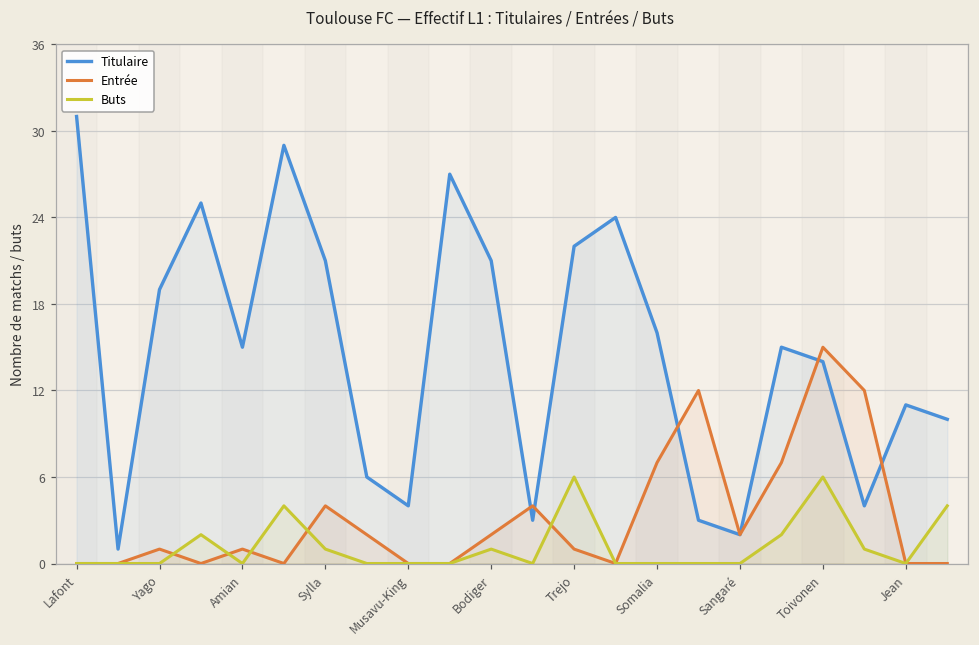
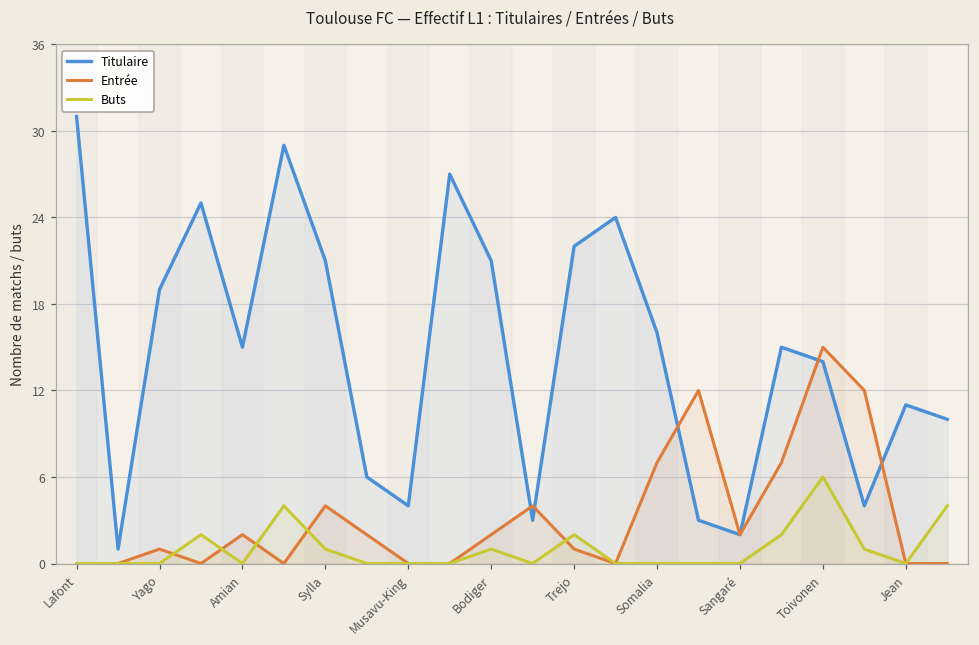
  {
    "Titulaire": {
      "Lafont": 31,
      "Yago": 19,
      "Amian": 15,
      "Sylla": 21,
      "Musavu-King": 4,
      "Bodiger": 21,
      "Trejo": 22,
      "Somalia": 16,
      "Toivonen": 14,
      "Jean": 11
    },
    "Entrée": {
      "Yago": 1,
-     "Amian": 1,
+     "Amian": 2,
      "Sylla": 4,
      "Bodiger": 2,
      "Trejo": 1,
      "Somalia": 7,
      "Toivonen": 15
    },
    "Buts": {
      "Yago": 0,
      "Amian": 0,
      "Sylla": 1,
      "Bodiger": 1,
-     "Trejo": 6,
+     "Trejo": 2,
      "Somalia": 0,
      "Sangaré": 0,
      "Toivonen": 6
    }
  }
